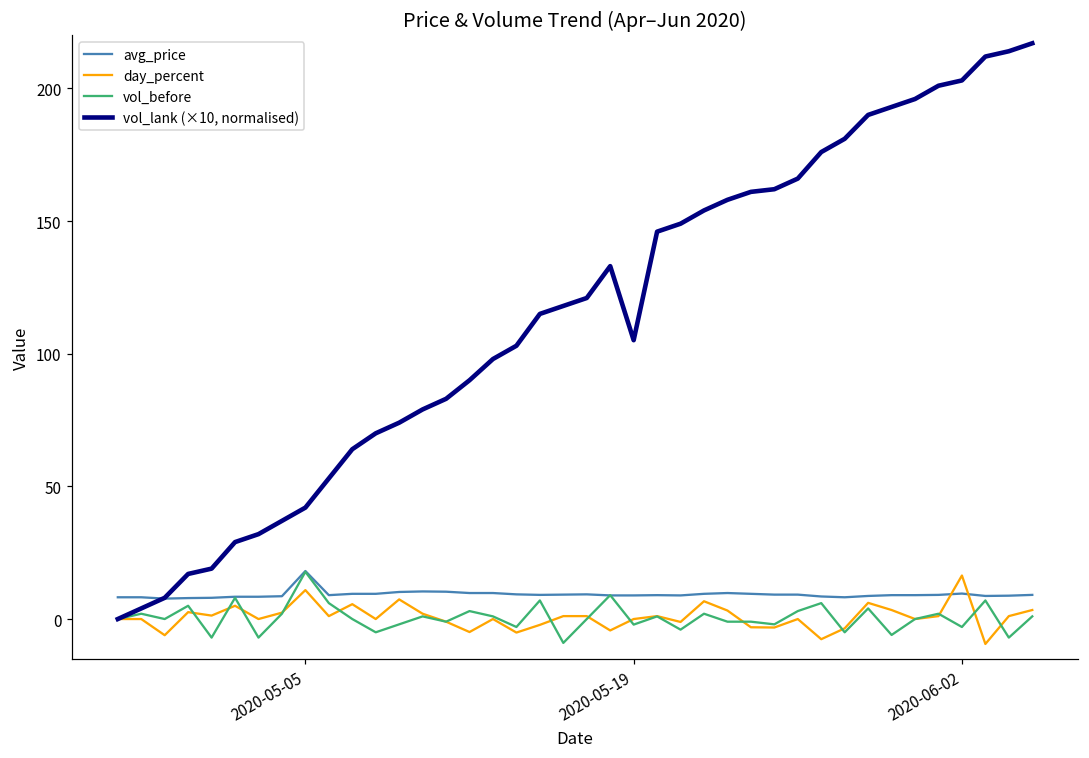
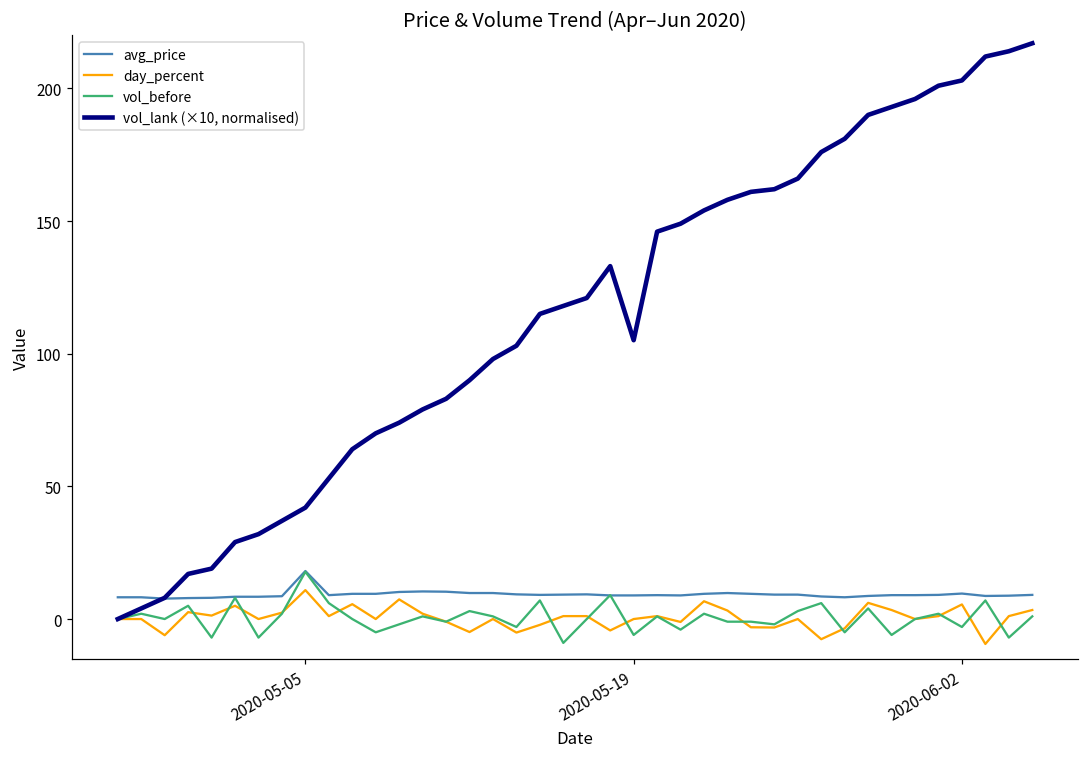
  {
    "avg_price": {
      "2020-05-19": 9,
      "2020-06-02": 10
    },
    "day_percent": {
      "2020-05-05": 11,
      "2020-05-19": 0,
-     "2020-06-02": 16
+     "2020-06-02": 6
    },
    "vol_before": {
-     "2020-05-19": -2,
+     "2020-05-19": -6,
      "2020-06-02": -3
    },
    "vol_lank (×10, normalised)": {
      "2020-05-05": 42,
      "2020-05-19": 105,
      "2020-06-02": 203
    }
  }
